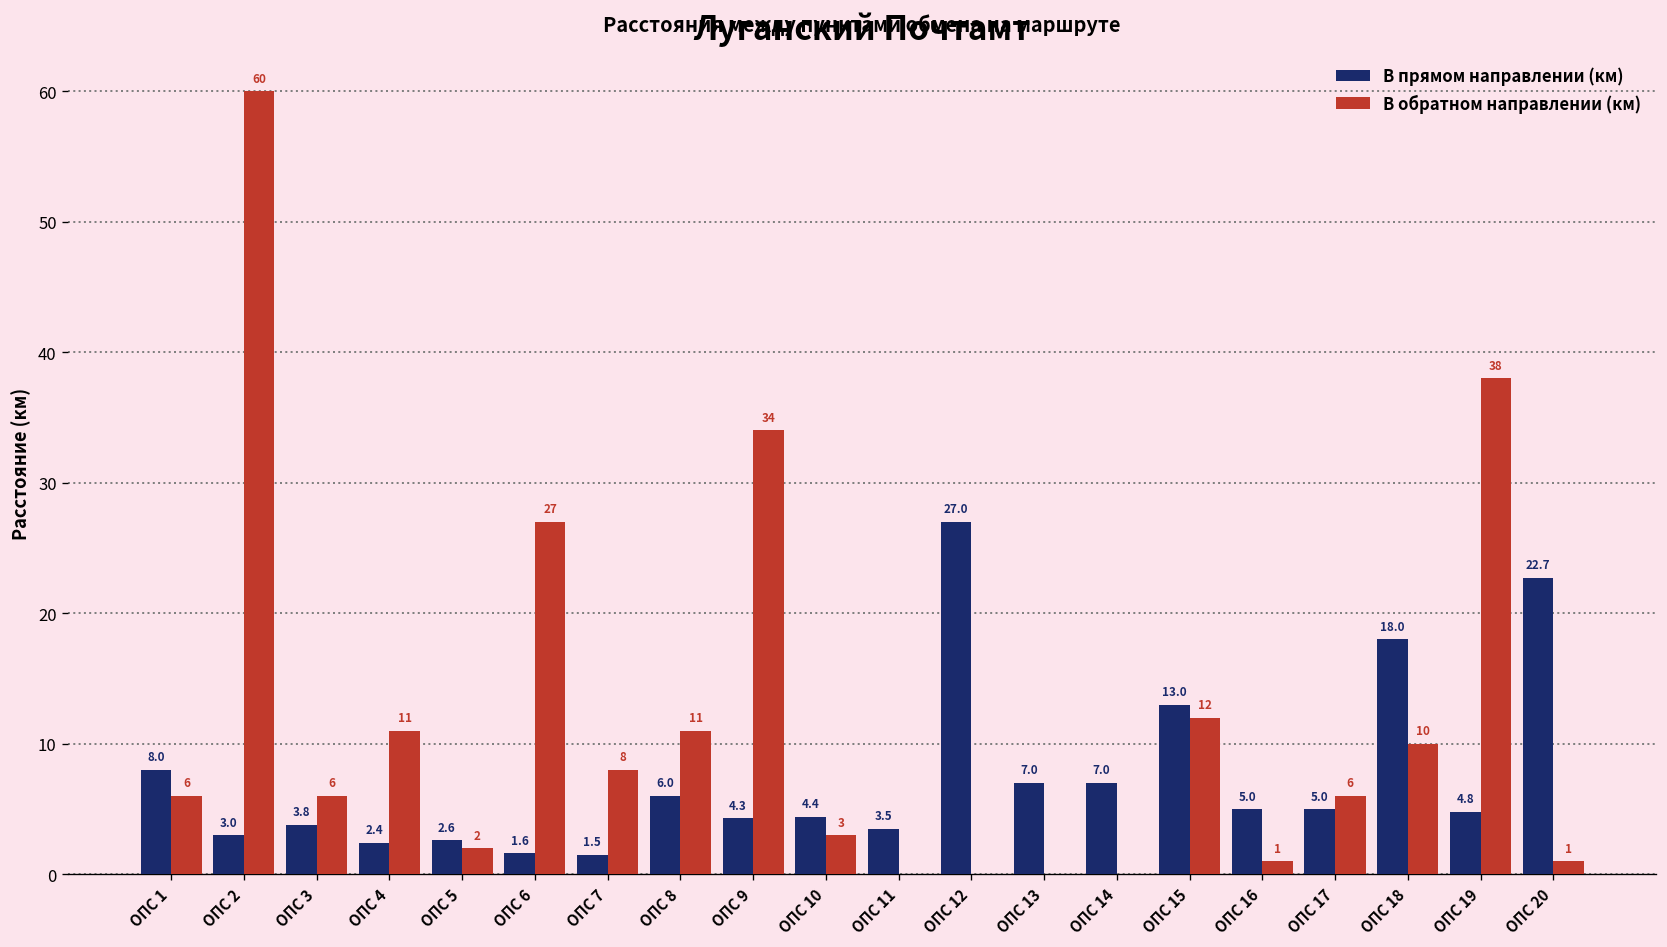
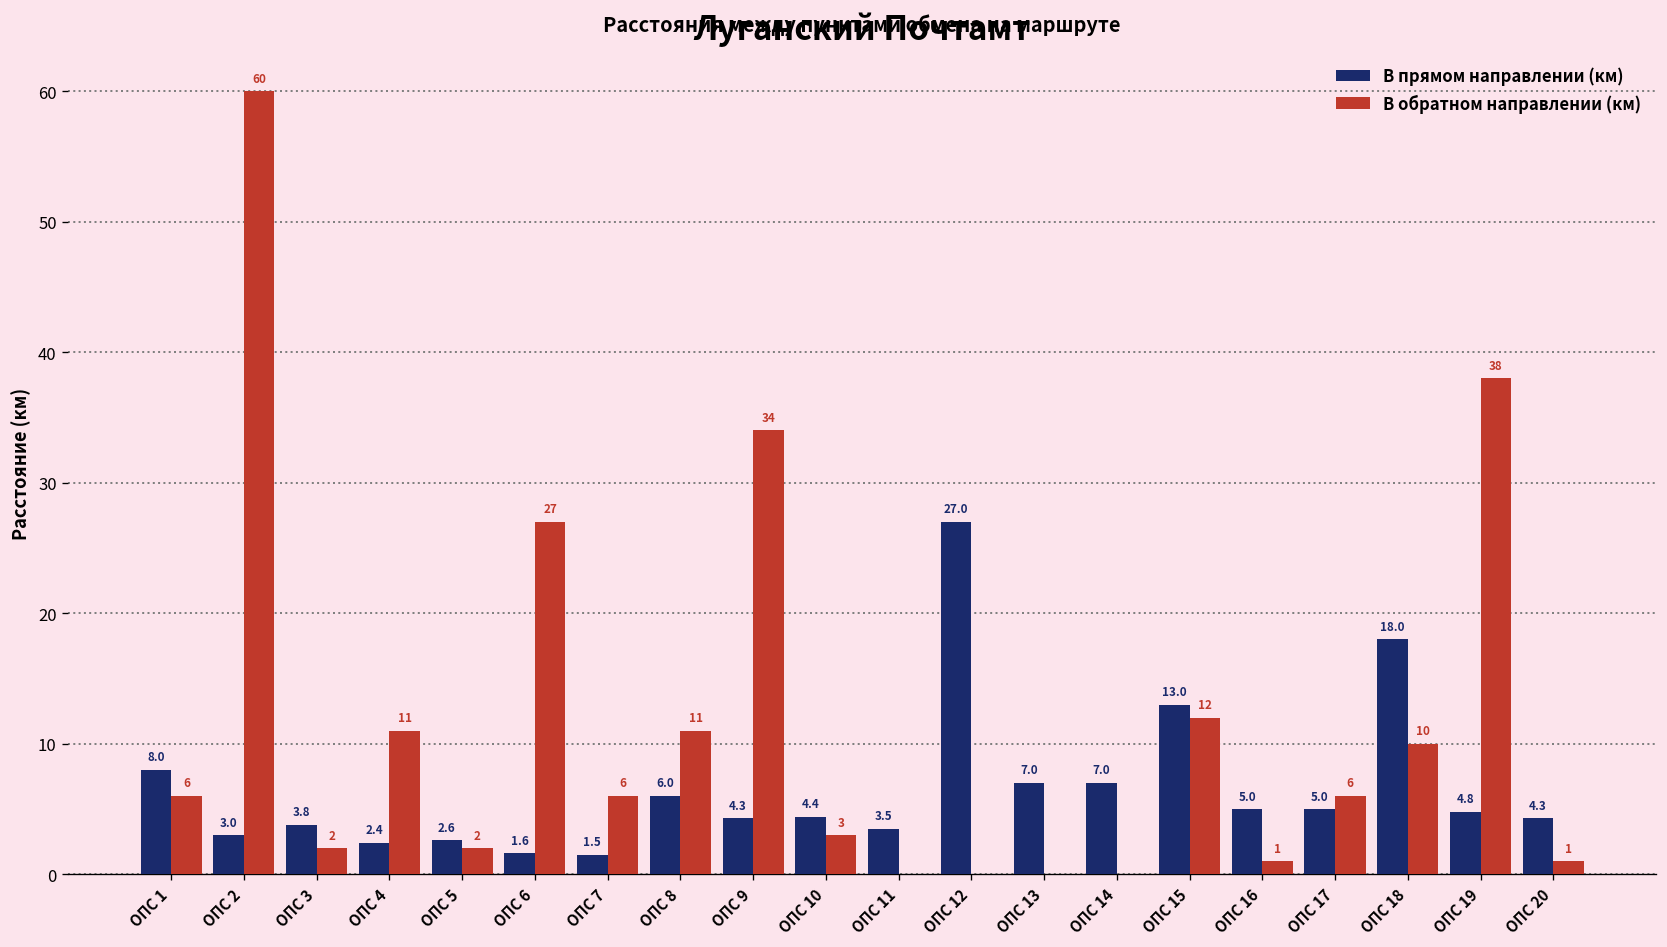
  {
    "В прямом направлении (км)": {
      "ОПС 1": 8.0,
      "ОПС 2": 3.0,
      "ОПС 3": 3.8,
      "ОПС 4": 2.4,
      "ОПС 5": 2.6,
      "ОПС 6": 1.6,
      "ОПС 7": 1.5,
      "ОПС 8": 6.0,
      "ОПС 9": 4.3,
      "ОПС 10": 4.4,
      "ОПС 11": 3.5,
      "ОПС 12": 27.0,
      "ОПС 13": 7.0,
      "ОПС 14": 7.0,
      "ОПС 15": 13.0,
      "ОПС 16": 5.0,
      "ОПС 17": 5.0,
      "ОПС 18": 18.0,
      "ОПС 19": 4.8,
-     "ОПС 20": 22.7
+     "ОПС 20": 4.3
    },
    "В обратном направлении (км)": {
      "ОПС 1": 6,
      "ОПС 2": 60,
-     "ОПС 3": 6,
+     "ОПС 3": 2,
      "ОПС 4": 11,
      "ОПС 5": 2,
      "ОПС 6": 27,
-     "ОПС 7": 8,
+     "ОПС 7": 6,
      "ОПС 8": 11,
      "ОПС 9": 34,
      "ОПС 10": 3,
      "ОПС 15": 12,
      "ОПС 16": 1,
      "ОПС 17": 6,
      "ОПС 18": 10,
      "ОПС 19": 38,
      "ОПС 20": 1
    }
  }
